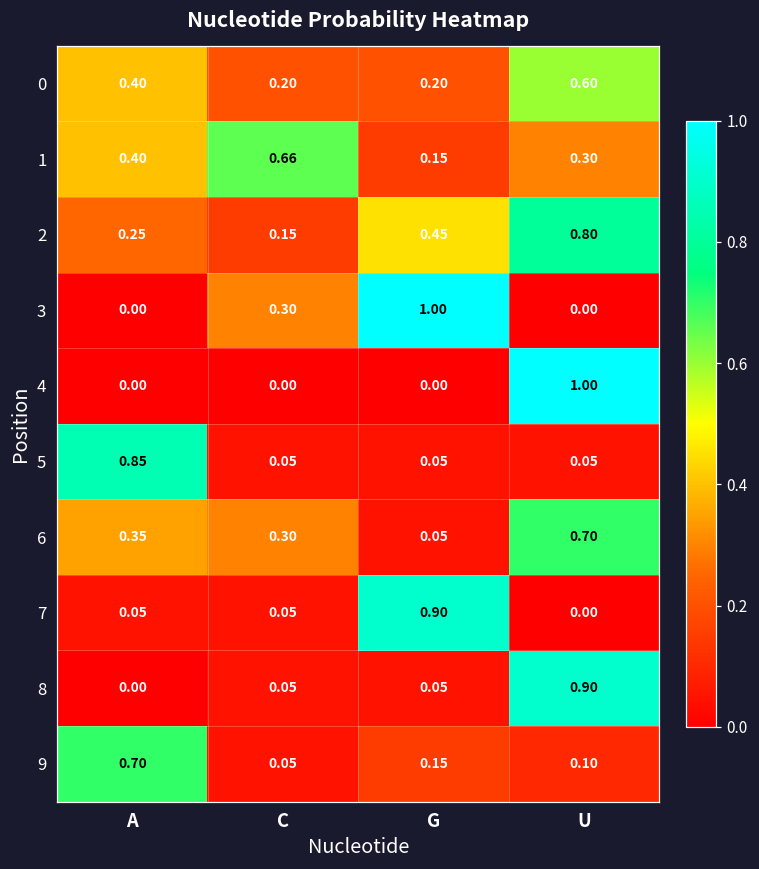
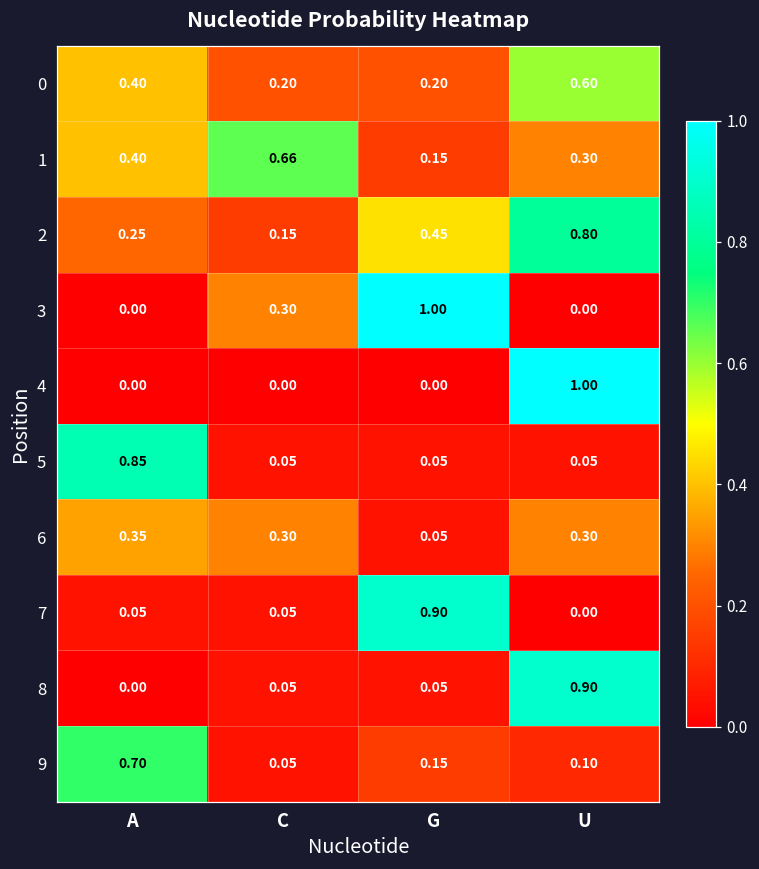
  {
    "0": {
      "A": 0.40,
      "C": 0.20,
      "G": 0.20,
      "U": 0.60
    },
    "1": {
      "A": 0.40,
      "C": 0.66,
      "G": 0.15,
      "U": 0.30
    },
    "2": {
      "A": 0.25,
      "C": 0.15,
      "G": 0.45,
      "U": 0.80
    },
    "3": {
      "A": 0.00,
      "C": 0.30,
      "G": 1.00,
      "U": 0.00
    },
    "4": {
      "A": 0.00,
      "C": 0.00,
      "G": 0.00,
      "U": 1.00
    },
    "5": {
      "A": 0.85,
      "C": 0.05,
      "G": 0.05,
      "U": 0.05
    },
    "6": {
      "A": 0.35,
      "C": 0.30,
      "G": 0.05,
-     "U": 0.70
+     "U": 0.30
    },
    "7": {
      "A": 0.05,
      "C": 0.05,
      "G": 0.90,
      "U": 0.00
    },
    "8": {
      "A": 0.00,
      "C": 0.05,
      "G": 0.05,
      "U": 0.90
    },
    "9": {
      "A": 0.70,
      "C": 0.05,
      "G": 0.15,
      "U": 0.10
    }
  }
